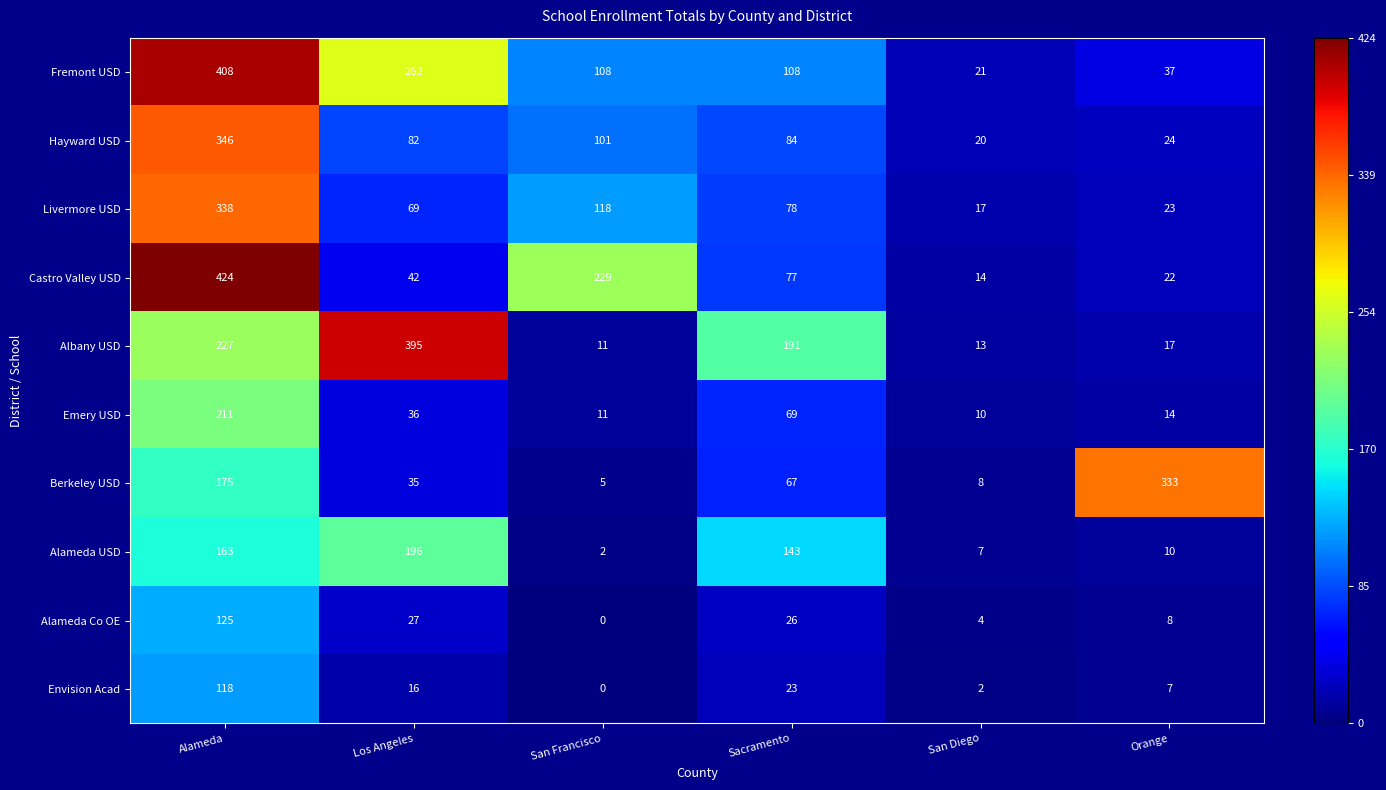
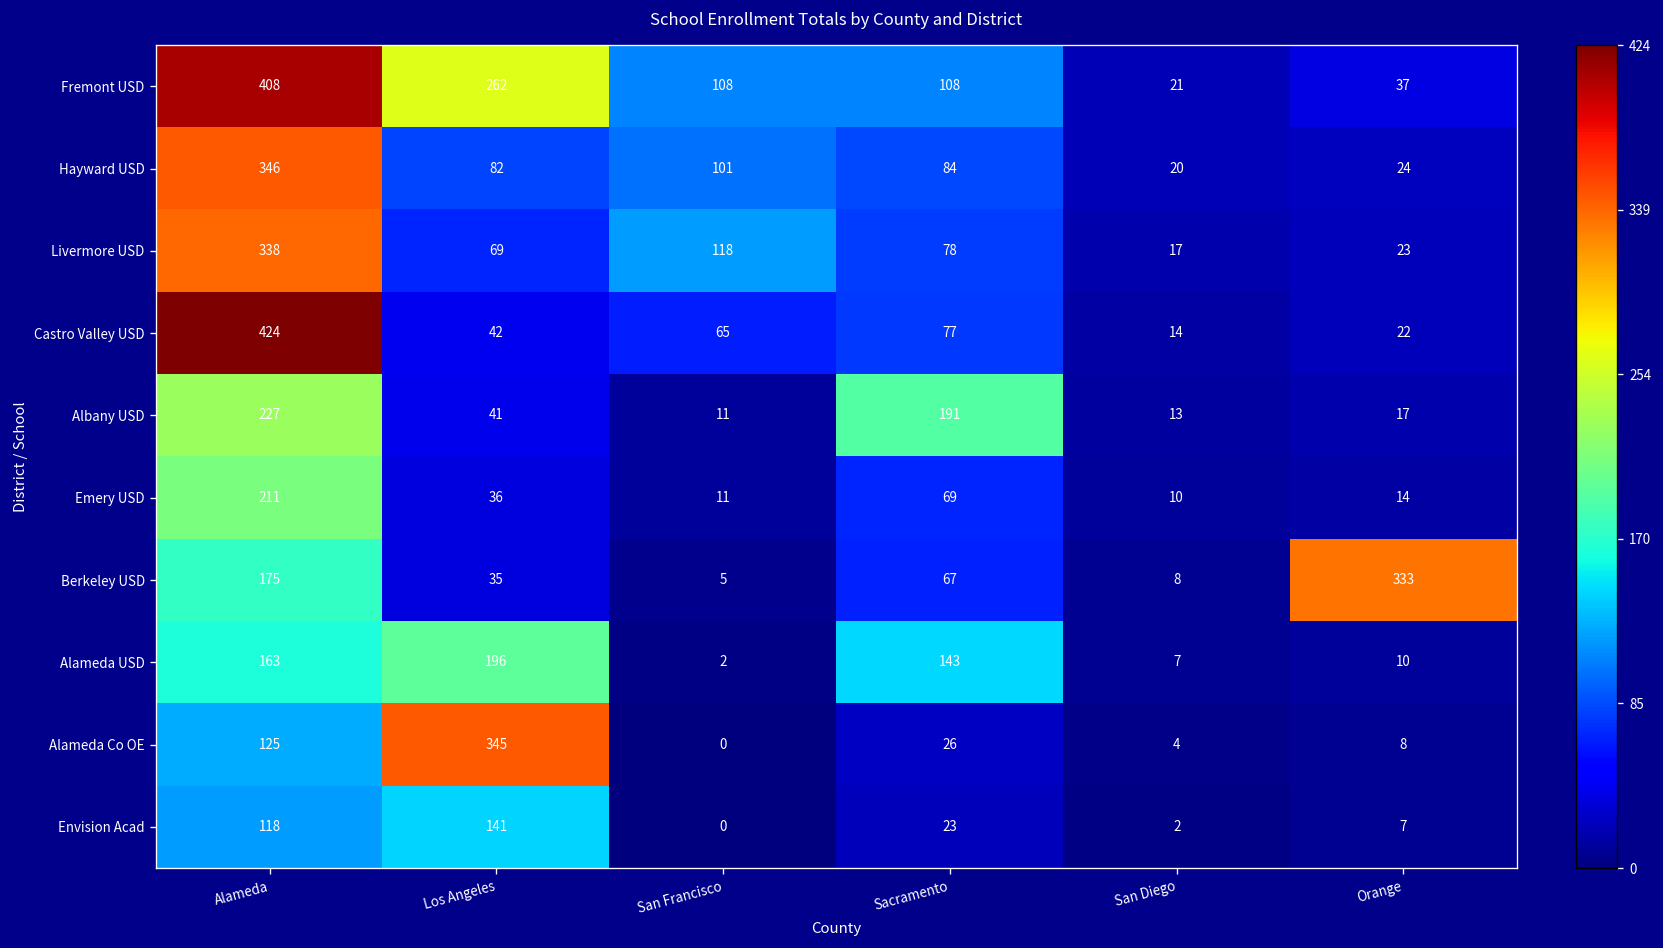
  {
    "Fremont USD": {
      "Alameda": 408,
      "Los Angeles": 262,
      "San Francisco": 108,
      "Sacramento": 108,
      "San Diego": 21,
      "Orange": 37
    },
    "Hayward USD": {
      "Alameda": 346,
      "Los Angeles": 82,
      "San Francisco": 101,
      "Sacramento": 84,
      "San Diego": 20,
      "Orange": 24
    },
    "Livermore USD": {
      "Alameda": 338,
      "Los Angeles": 69,
      "San Francisco": 118,
      "Sacramento": 78,
      "San Diego": 17,
      "Orange": 23
    },
    "Castro Valley USD": {
      "Alameda": 424,
      "Los Angeles": 42,
-     "San Francisco": 229,
+     "San Francisco": 65,
      "Sacramento": 77,
      "San Diego": 14,
      "Orange": 22
    },
    "Albany USD": {
      "Alameda": 227,
-     "Los Angeles": 395,
+     "Los Angeles": 41,
      "San Francisco": 11,
      "Sacramento": 191,
      "San Diego": 13,
      "Orange": 17
    },
    "Emery USD": {
      "Alameda": 211,
      "Los Angeles": 36,
      "San Francisco": 11,
      "Sacramento": 69,
      "San Diego": 10,
      "Orange": 14
    },
    "Berkeley USD": {
      "Alameda": 175,
      "Los Angeles": 35,
      "San Francisco": 5,
      "Sacramento": 67,
      "San Diego": 8,
      "Orange": 333
    },
    "Alameda USD": {
      "Alameda": 163,
      "Los Angeles": 196,
      "San Francisco": 2,
      "Sacramento": 143,
      "San Diego": 7,
      "Orange": 10
    },
    "Alameda Co OE": {
      "Alameda": 125,
-     "Los Angeles": 27,
+     "Los Angeles": 345,
      "San Francisco": 0,
      "Sacramento": 26,
      "San Diego": 4,
      "Orange": 8
    },
    "Envision Acad": {
      "Alameda": 118,
-     "Los Angeles": 16,
+     "Los Angeles": 141,
      "San Francisco": 0,
      "Sacramento": 23,
      "San Diego": 2,
      "Orange": 7
    }
  }
